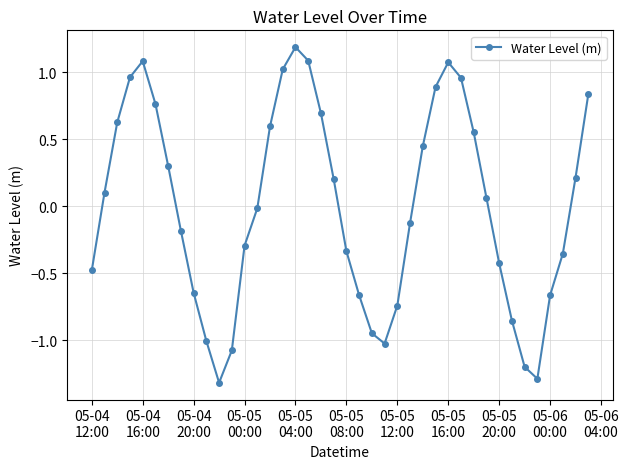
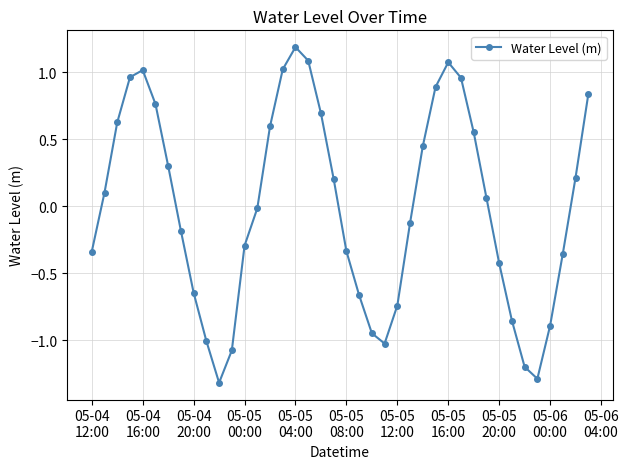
  {
-   "05-04 12:00": -0.48,
-   "05-04 16:00": 1.08,
+   "05-04 12:00": -0.34,
+   "05-04 16:00": 1.02,
    "05-04 20:00": -0.64,
    "05-05 00:00": -0.29,
    "05-05 04:00": 1.19,
    "05-05 08:00": -0.33,
    "05-05 12:00": -0.74,
    "05-05 16:00": 1.07,
    "05-05 20:00": -0.42,
-   "05-06 00:00": -0.66
+   "05-06 00:00": -0.89
  }
